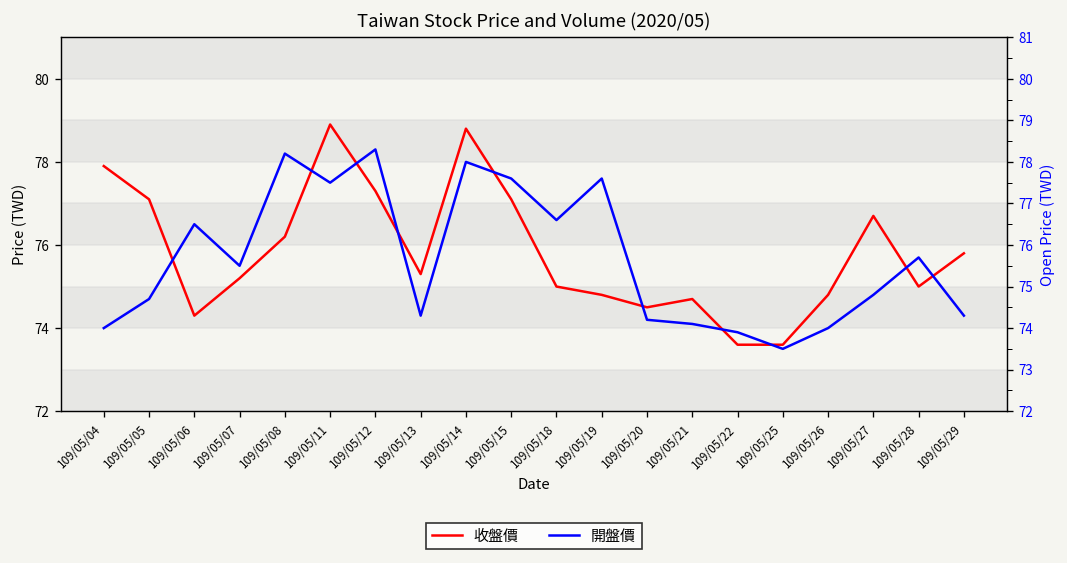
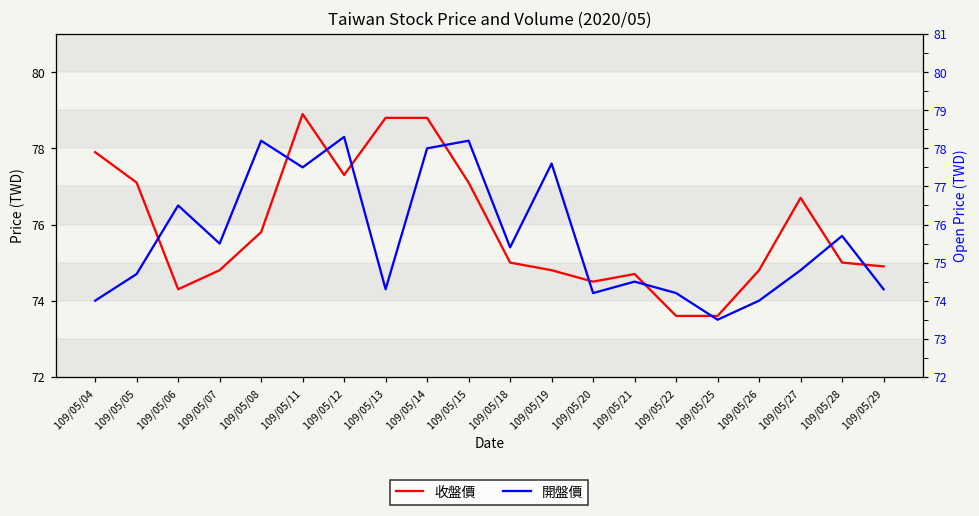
  {
    "收盤價": {
      "109/05/04": 77.9,
      "109/05/05": 77.1,
      "109/05/06": 74.3,
-     "109/05/07": 75.2,
-     "109/05/08": 76.2,
+     "109/05/07": 74.8,
+     "109/05/08": 75.8,
      "109/05/11": 78.9,
      "109/05/12": 77.3,
-     "109/05/13": 75.3,
+     "109/05/13": 78.8,
      "109/05/14": 78.8,
      "109/05/15": 77.1,
      "109/05/18": 75.0,
      "109/05/19": 74.8,
      "109/05/20": 74.5,
      "109/05/21": 74.7,
      "109/05/22": 73.6,
      "109/05/25": 73.6,
      "109/05/26": 74.8,
      "109/05/27": 76.7,
      "109/05/28": 75.0,
-     "109/05/29": 75.8
+     "109/05/29": 74.9
    },
    "開盤價": {
      "109/05/04": 74.0,
      "109/05/05": 74.7,
      "109/05/06": 76.5,
      "109/05/07": 75.5,
      "109/05/08": 78.2,
      "109/05/11": 77.5,
      "109/05/12": 78.3,
      "109/05/13": 74.3,
      "109/05/14": 78.0,
-     "109/05/15": 77.6,
-     "109/05/18": 76.6,
+     "109/05/15": 78.2,
+     "109/05/18": 75.4,
      "109/05/19": 77.6,
      "109/05/20": 74.2,
-     "109/05/21": 74.1,
-     "109/05/22": 73.9,
+     "109/05/21": 74.5,
+     "109/05/22": 74.2,
      "109/05/25": 73.5,
      "109/05/26": 74.0,
      "109/05/27": 74.8,
      "109/05/28": 75.7,
      "109/05/29": 74.3
    }
  }
